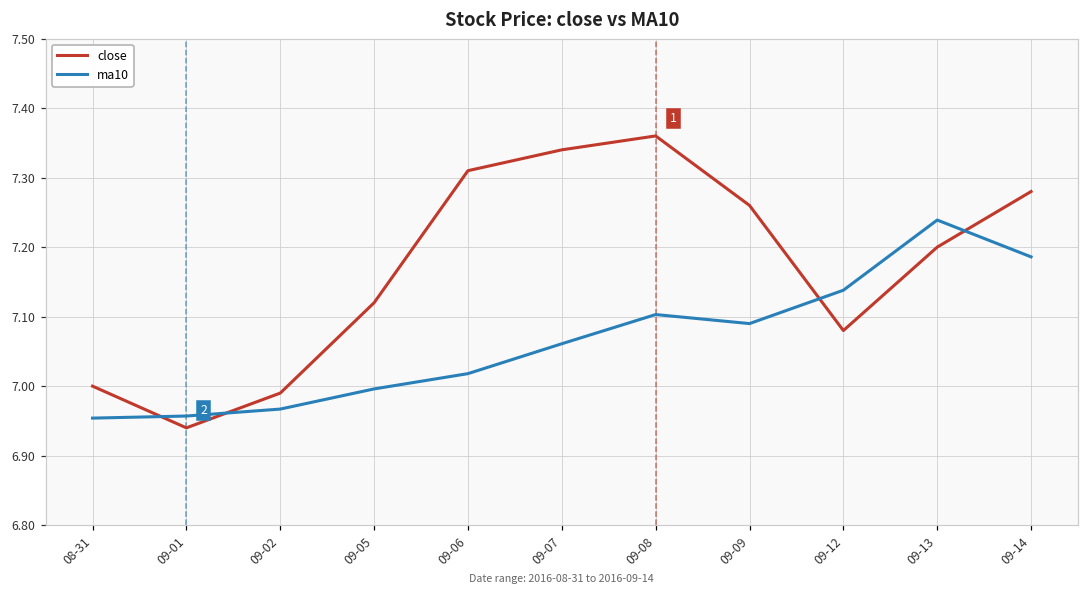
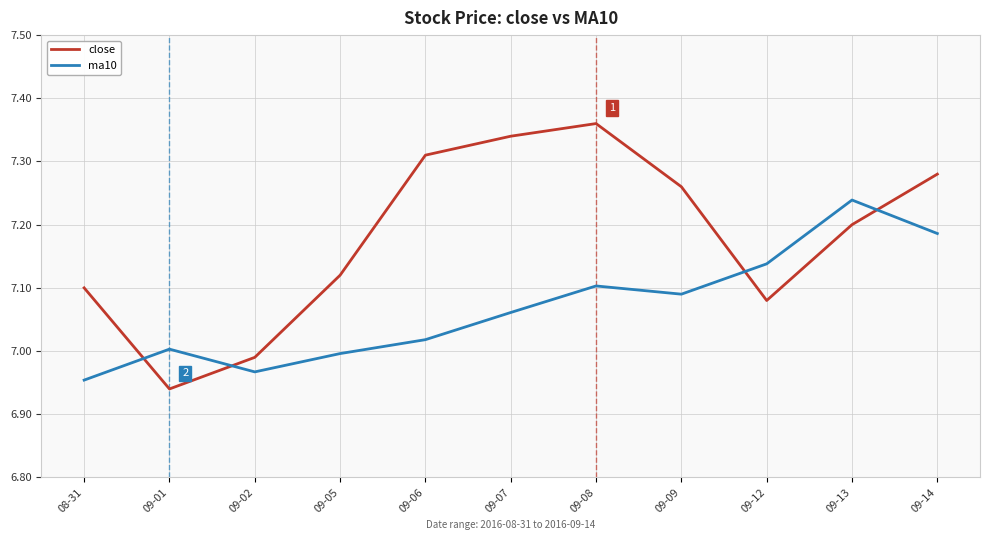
  {
    "close": {
-     "08-31": 7.0,
+     "08-31": 7.1,
      "09-02": 6.99,
      "09-05": 7.12,
      "09-06": 7.31,
      "09-07": 7.34,
      "09-09": 7.26,
      "09-12": 7.08,
      "09-13": 7.2,
      "09-14": 7.28
    },
    "ma10": {
      "08-31": 6.95,
-     "09-01": 6.96,
+     "09-01": 7.00,
      "09-02": 6.97,
      "09-05": 7.00,
      "09-06": 7.02,
      "09-07": 7.06,
      "09-08": 7.10,
      "09-09": 7.09,
      "09-12": 7.14,
      "09-13": 7.24,
      "09-14": 7.19
    }
  }
